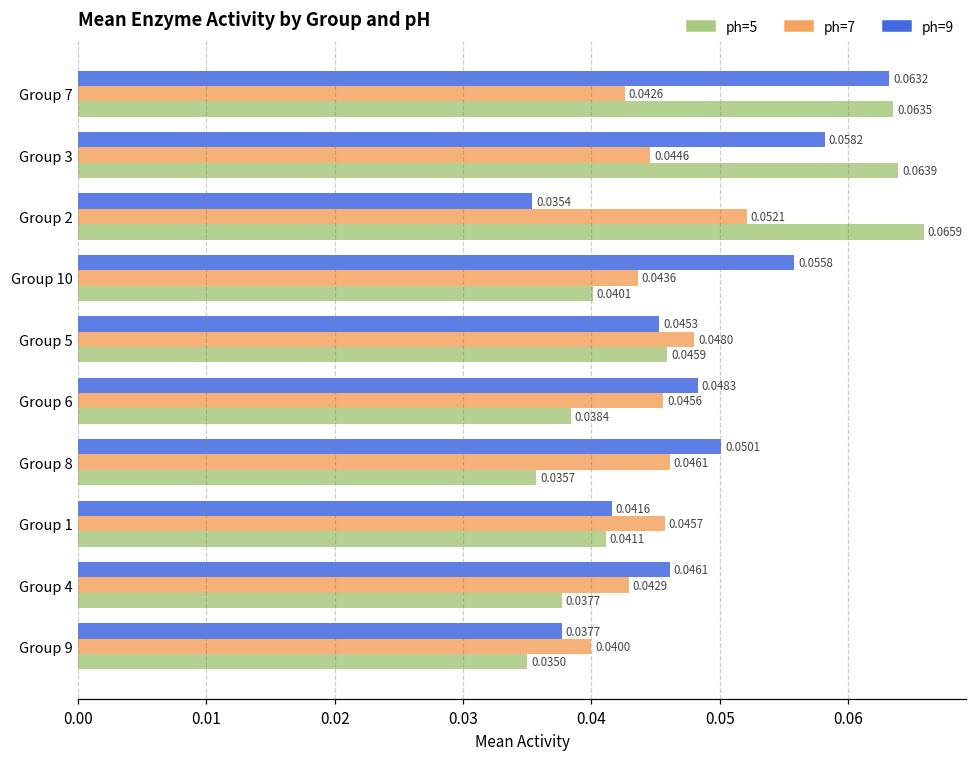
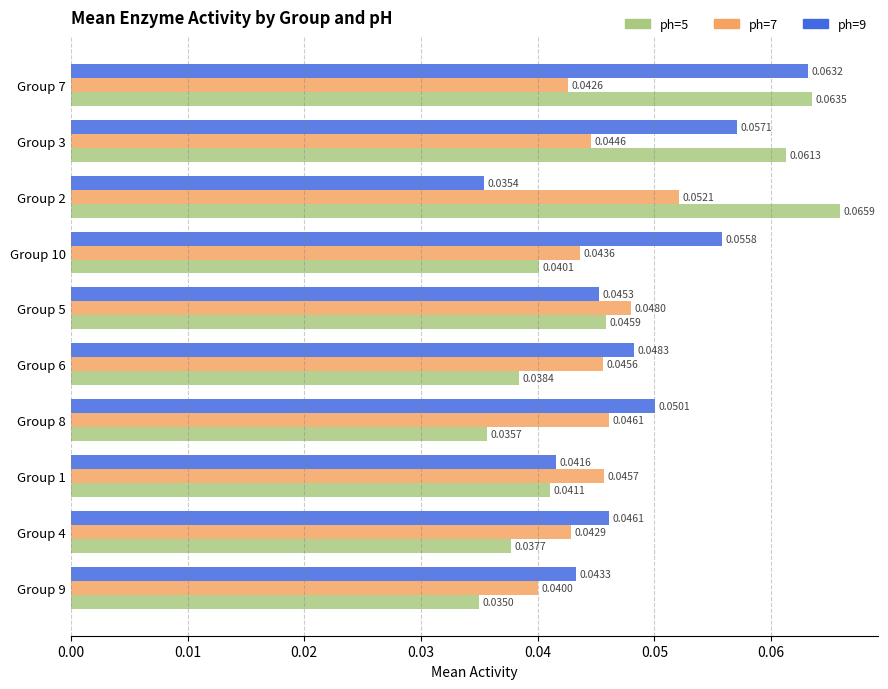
  {
    "ph=5": {
      "Group 7": 0.0635,
-     "Group 3": 0.0639,
+     "Group 3": 0.0613,
      "Group 2": 0.0659,
      "Group 10": 0.0401,
      "Group 5": 0.0459,
      "Group 6": 0.0384,
      "Group 8": 0.0357,
      "Group 1": 0.0411,
      "Group 4": 0.0377,
      "Group 9": 0.0350
    },
    "ph=7": {
      "Group 7": 0.0426,
      "Group 3": 0.0446,
      "Group 2": 0.0521,
      "Group 10": 0.0436,
      "Group 5": 0.0480,
      "Group 6": 0.0456,
      "Group 8": 0.0461,
      "Group 1": 0.0457,
      "Group 4": 0.0429,
      "Group 9": 0.0400
    },
    "ph=9": {
      "Group 7": 0.0632,
-     "Group 3": 0.0582,
+     "Group 3": 0.0571,
      "Group 2": 0.0354,
      "Group 10": 0.0558,
      "Group 5": 0.0453,
      "Group 6": 0.0483,
      "Group 8": 0.0501,
      "Group 1": 0.0416,
      "Group 4": 0.0461,
-     "Group 9": 0.0377
+     "Group 9": 0.0433
    }
  }
